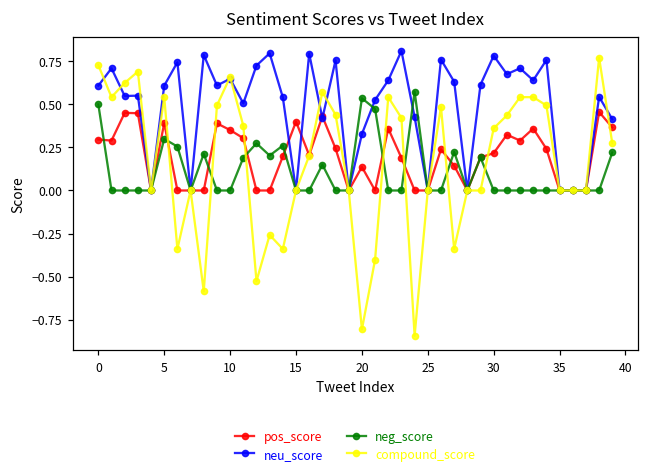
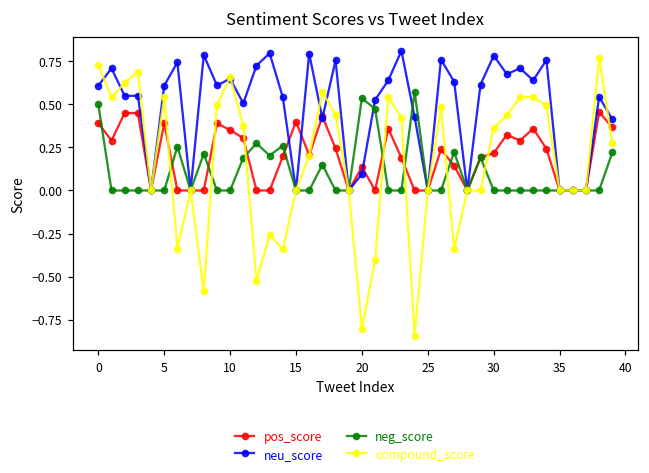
  {
    "pos_score": {
-     "0": 0.30,
+     "0": 0.39,
      "5": 0.39,
      "10": 0.35,
      "15": 0.40,
      "20": 0.14,
      "30": 0.22
    },
    "neu_score": {
      "0": 0.61,
      "5": 0.61,
-     "20": 0.33,
+     "20": 0.10,
      "30": 0.78
    },
    "neg_score": {
      "0": 0.5,
-     "5": 0.3,
+     "5": 0.0,
      "10": 0.0,
      "20": 0.54,
      "30": 0.0
    },
    "compound_score": {
      "0": 0.73,
      "5": 0.54,
      "20": -0.81,
      "30": 0.36
    }
  }
